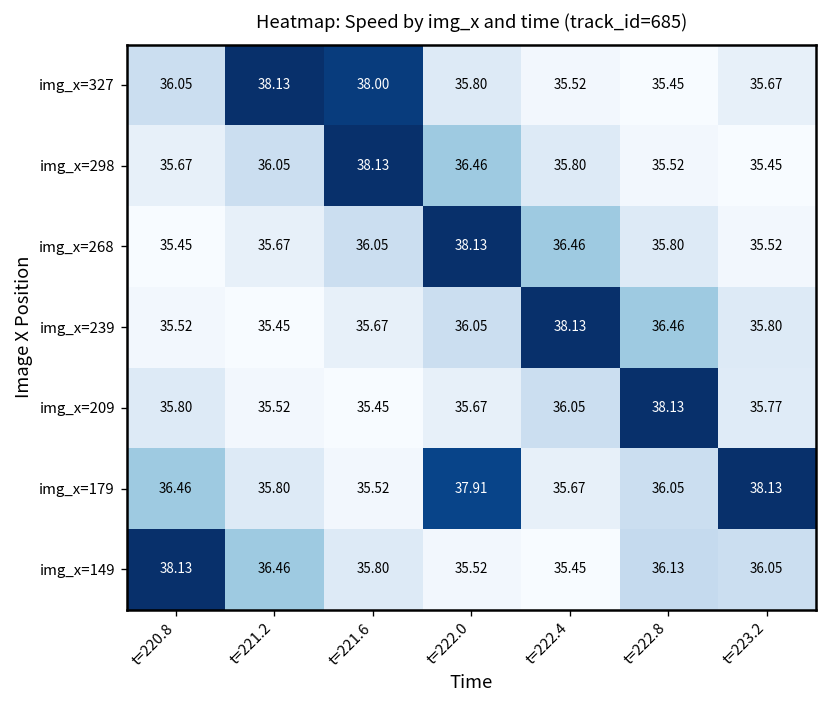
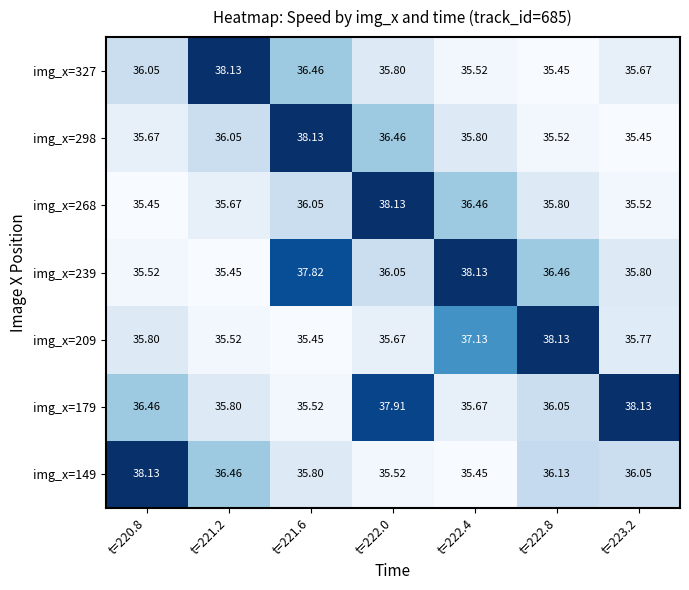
  {
    "img_x=327": {
      "t=220.8": 36.05,
      "t=221.2": 38.13,
-     "t=221.6": 38.00,
+     "t=221.6": 36.46,
      "t=222.0": 35.80,
      "t=222.4": 35.52,
      "t=222.8": 35.45,
      "t=223.2": 35.67
    },
    "img_x=298": {
      "t=220.8": 35.67,
      "t=221.2": 36.05,
      "t=221.6": 38.13,
      "t=222.0": 36.46,
      "t=222.4": 35.80,
      "t=222.8": 35.52,
      "t=223.2": 35.45
    },
    "img_x=268": {
      "t=220.8": 35.45,
      "t=221.2": 35.67,
      "t=221.6": 36.05,
      "t=222.0": 38.13,
      "t=222.4": 36.46,
      "t=222.8": 35.80,
      "t=223.2": 35.52
    },
    "img_x=239": {
      "t=220.8": 35.52,
      "t=221.2": 35.45,
-     "t=221.6": 35.67,
+     "t=221.6": 37.82,
      "t=222.0": 36.05,
      "t=222.4": 38.13,
      "t=222.8": 36.46,
      "t=223.2": 35.80
    },
    "img_x=209": {
      "t=220.8": 35.80,
      "t=221.2": 35.52,
      "t=221.6": 35.45,
      "t=222.0": 35.67,
-     "t=222.4": 36.05,
+     "t=222.4": 37.13,
      "t=222.8": 38.13,
      "t=223.2": 35.77
    },
    "img_x=179": {
      "t=220.8": 36.46,
      "t=221.2": 35.80,
      "t=221.6": 35.52,
      "t=222.0": 37.91,
      "t=222.4": 35.67,
      "t=222.8": 36.05,
      "t=223.2": 38.13
    },
    "img_x=149": {
      "t=220.8": 38.13,
      "t=221.2": 36.46,
      "t=221.6": 35.80,
      "t=222.0": 35.52,
      "t=222.4": 35.45,
      "t=222.8": 36.13,
      "t=223.2": 36.05
    }
  }
